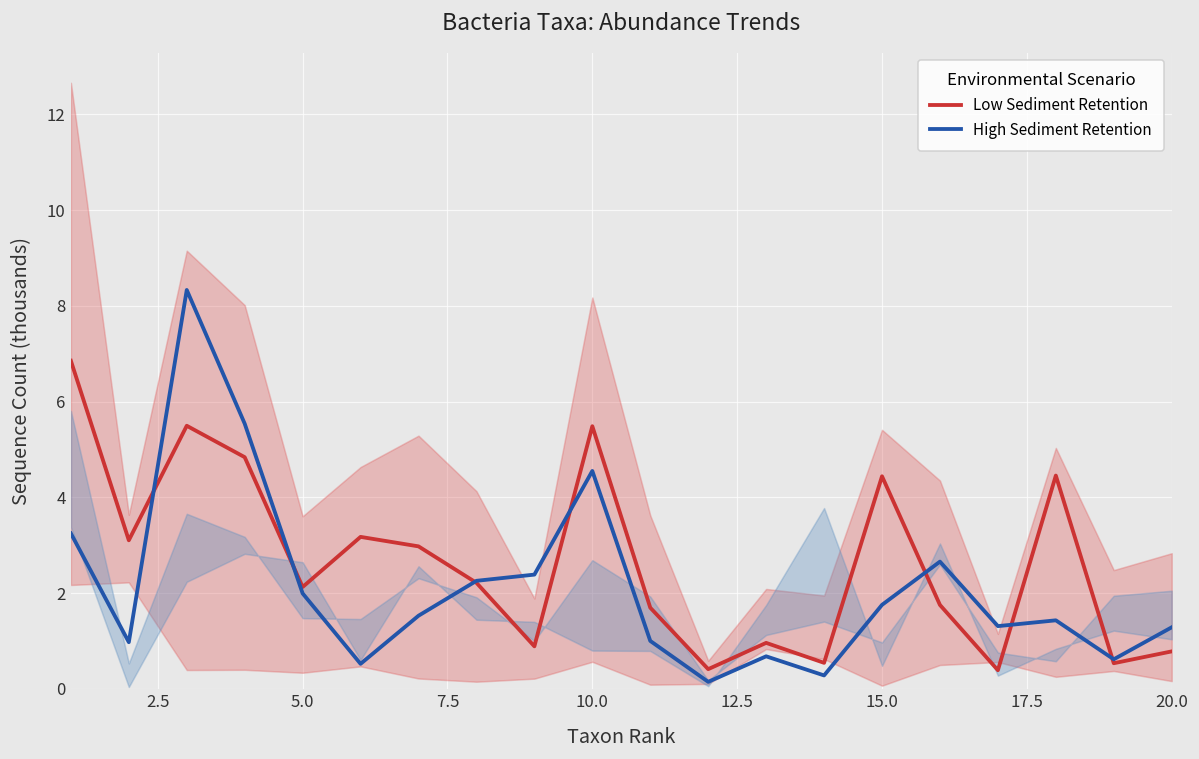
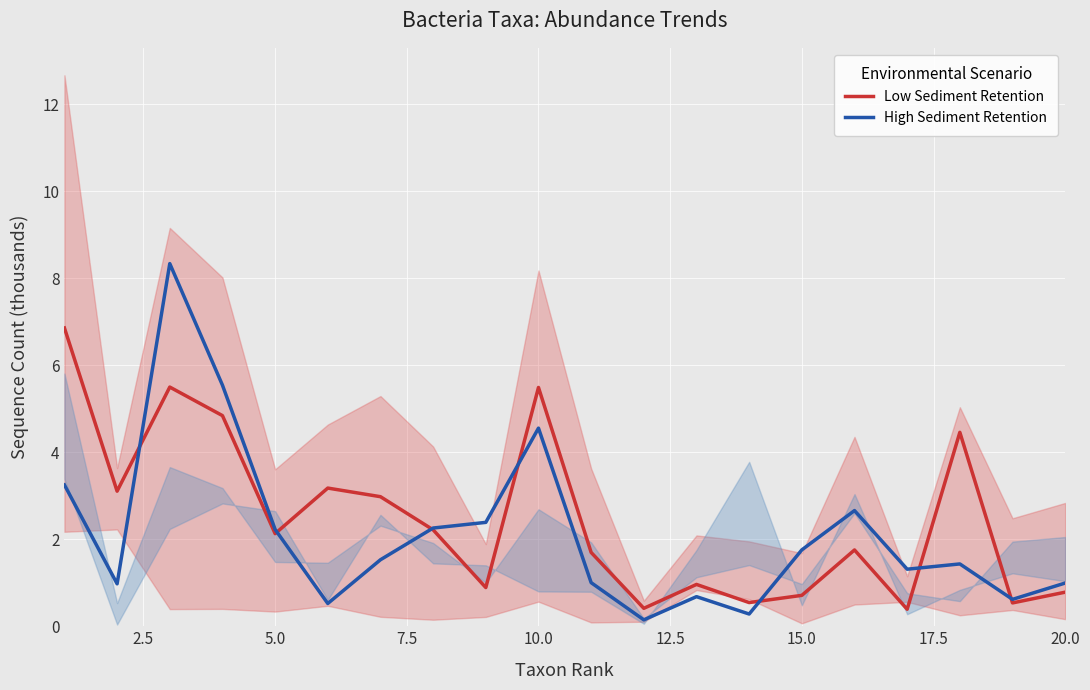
  {
    "Low Sediment Retention": {
      "5.0": 2.1,
      "10.0": 5.5,
-     "15.0": 4.4,
+     "15.0": 0.7,
      "20.0": 0.8
    },
    "High Sediment Retention": {
-     "5.0": 2.0,
+     "5.0": 2.2,
      "10.0": 4.6,
      "15.0": 1.8,
-     "20.0": 1.3
+     "20.0": 1.0
    }
  }
